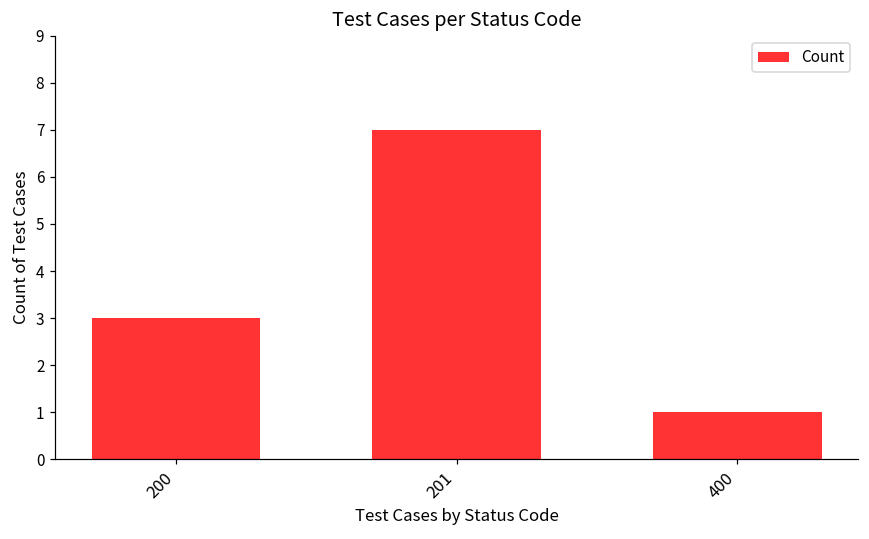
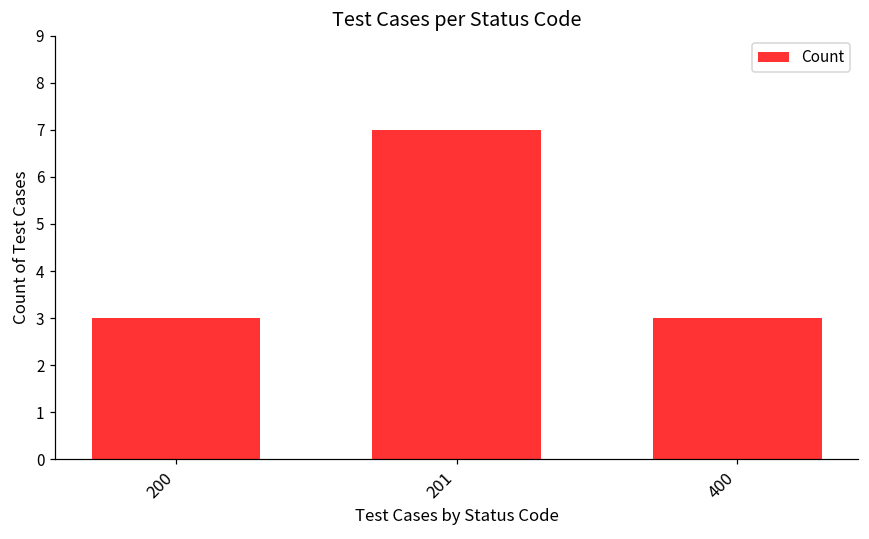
  {
    "200": 3,
    "201": 7,
-   "400": 1
+   "400": 3
  }
